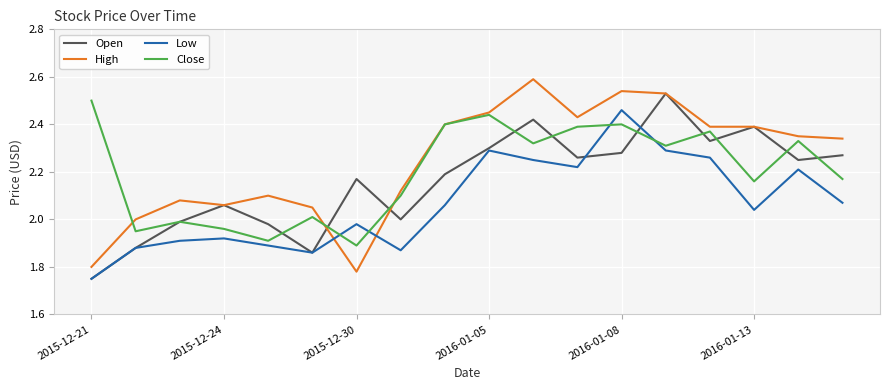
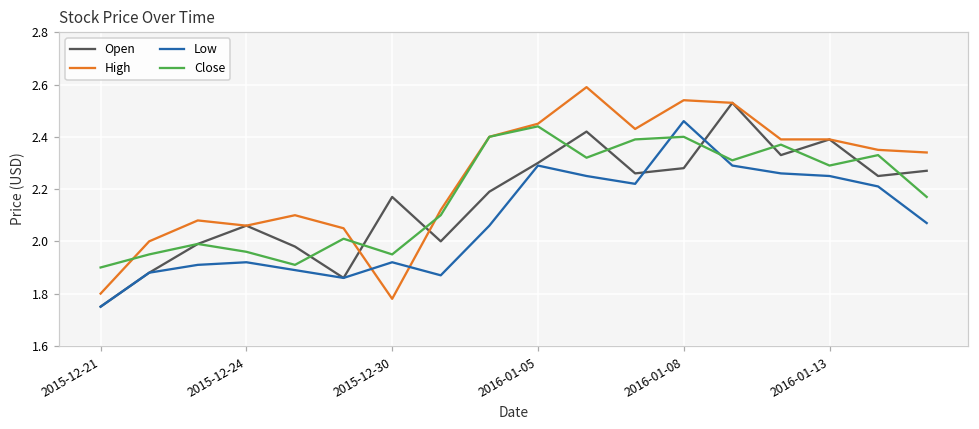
  {
    "Open": {
      "2015-12-30": 2.17,
      "2016-01-08": 2.28
    },
    "High": {
      "2015-12-21": 1.80,
      "2015-12-30": 1.78,
      "2016-01-08": 2.54
    },
    "Low": {
      "2015-12-24": 1.92,
-     "2015-12-30": 1.98,
+     "2015-12-30": 1.92,
      "2016-01-08": 2.46,
-     "2016-01-13": 2.04
+     "2016-01-13": 2.25
    },
    "Close": {
-     "2015-12-21": 2.5,
+     "2015-12-21": 1.9,
      "2015-12-24": 1.96,
-     "2015-12-30": 1.89,
+     "2015-12-30": 1.95,
      "2016-01-08": 2.40,
-     "2016-01-13": 2.16
+     "2016-01-13": 2.29
    }
  }
